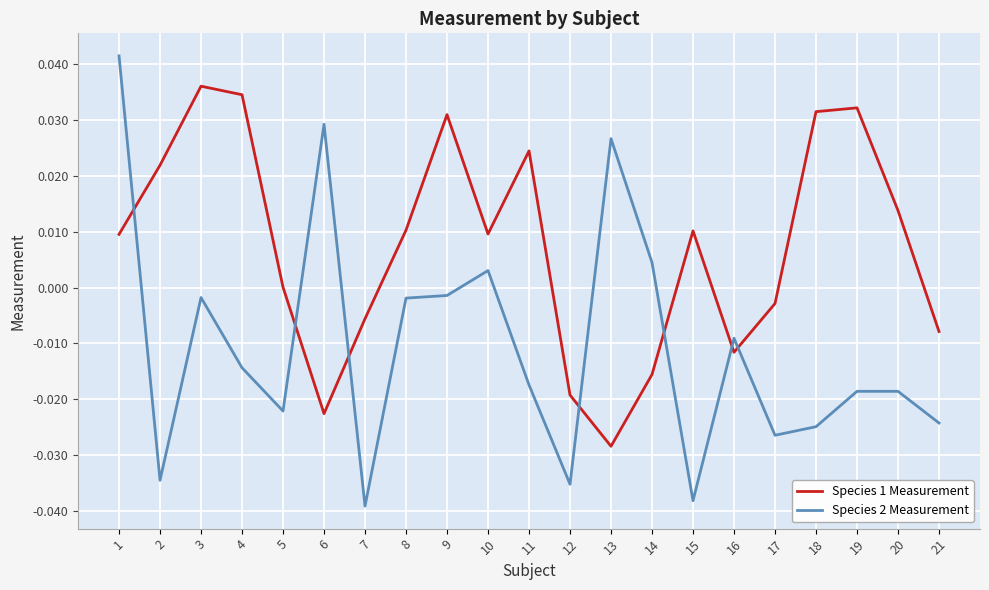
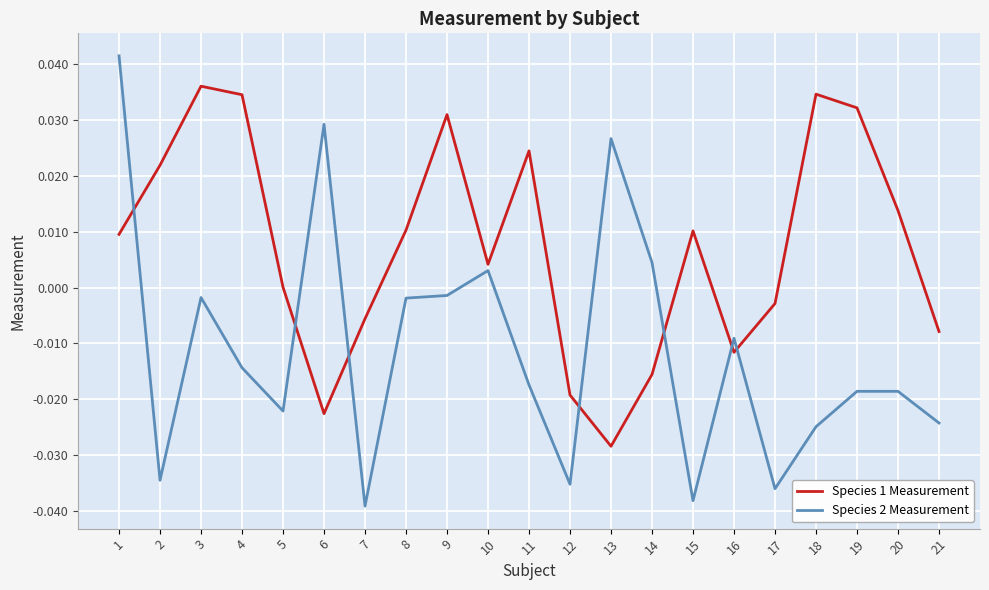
  {
    "Species 1 Measurement": {
      "1": 0.010,
      "2": 0.022,
      "3": 0.036,
      "4": 0.035,
      "5": 0.000,
      "6": -0.023,
      "7": -0.006,
      "8": 0.010,
      "9": 0.031,
-     "10": 0.010,
+     "10": 0.004,
      "11": 0.024,
      "12": -0.019,
      "13": -0.028,
      "14": -0.016,
      "15": 0.010,
      "16": -0.012,
      "17": -0.003,
-     "18": 0.031,
+     "18": 0.035,
      "19": 0.032,
      "20": 0.014,
      "21": -0.008
    },
    "Species 2 Measurement": {
      "1": 0.041,
      "2": -0.034,
      "3": -0.002,
      "4": -0.014,
      "5": -0.022,
      "6": 0.029,
      "7": -0.039,
      "8": -0.002,
      "9": -0.001,
      "10": 0.003,
      "11": -0.017,
      "12": -0.035,
      "13": 0.027,
      "14": 0.004,
      "15": -0.038,
      "16": -0.009,
-     "17": -0.026,
+     "17": -0.036,
      "18": -0.025,
      "19": -0.019,
      "20": -0.019,
      "21": -0.024
    }
  }
